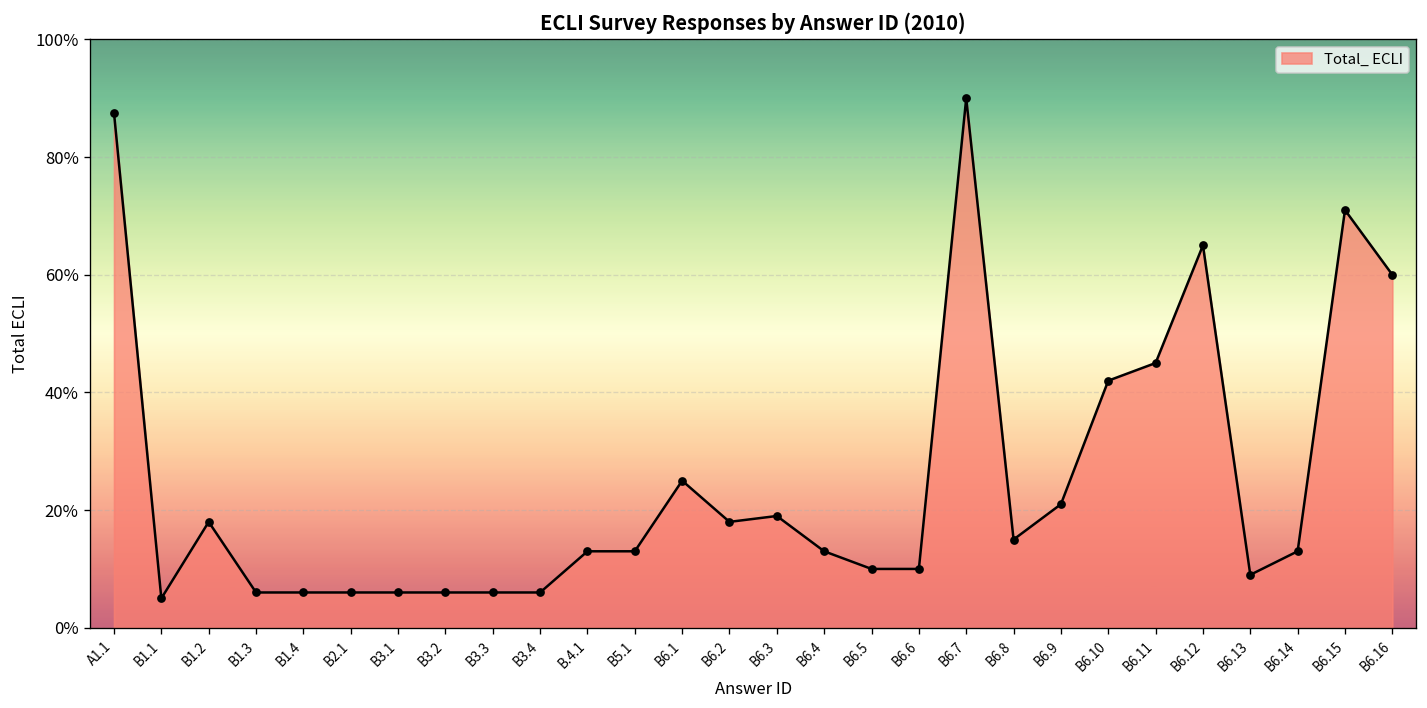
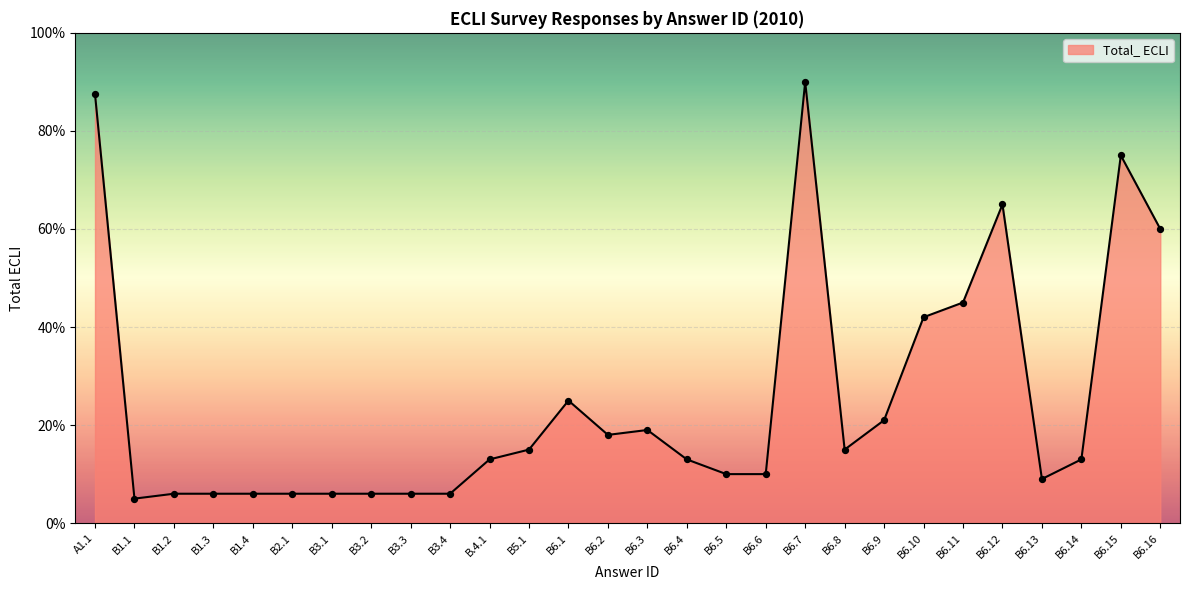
  {
    "A1.1": "88%",
    "B1.1": "5%",
-   "B1.2": "18%",
+   "B1.2": "6%",
    "B1.3": "6%",
    "B1.4": "6%",
    "B2.1": "6%",
    "B3.1": "6%",
    "B3.2": "6%",
    "B3.3": "6%",
    "B3.4": "6%",
    "B.4.1": "13%",
-   "B5.1": "13%",
+   "B5.1": "15%",
    "B6.1": "25%",
    "B6.2": "18%",
    "B6.3": "19%",
    "B6.4": "13%",
    "B6.5": "10%",
    "B6.6": "10%",
    "B6.7": "90%",
    "B6.8": "15%",
    "B6.9": "21%",
    "B6.10": "42%",
    "B6.11": "45%",
    "B6.12": "65%",
    "B6.13": "9%",
    "B6.14": "13%",
-   "B6.15": "71%",
+   "B6.15": "75%",
    "B6.16": "60%"
  }
